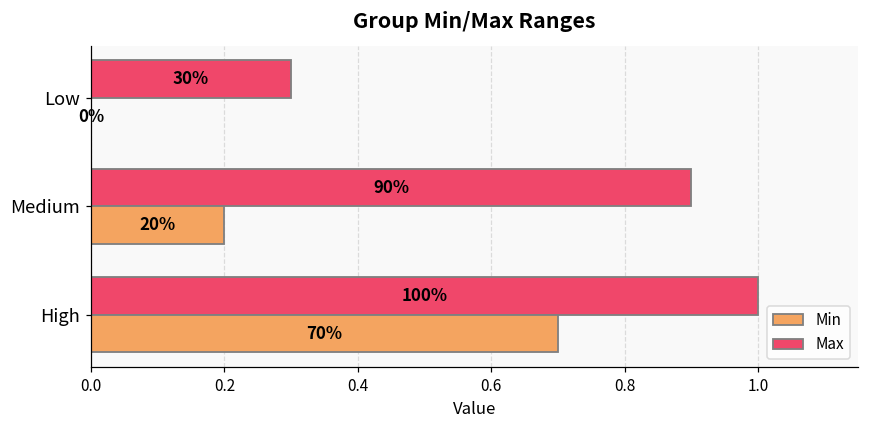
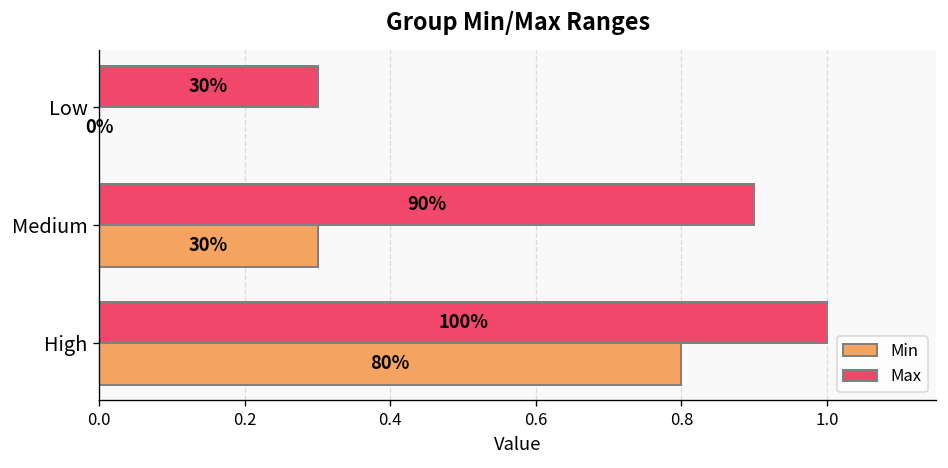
  {
    "Max": {
      "Low": "30%",
      "Medium": "90%",
      "High": "100%"
    },
    "Min": {
      "Low": "0%",
-     "Medium": "20%",
-     "High": "70%"
+     "Medium": "30%",
+     "High": "80%"
    }
  }
